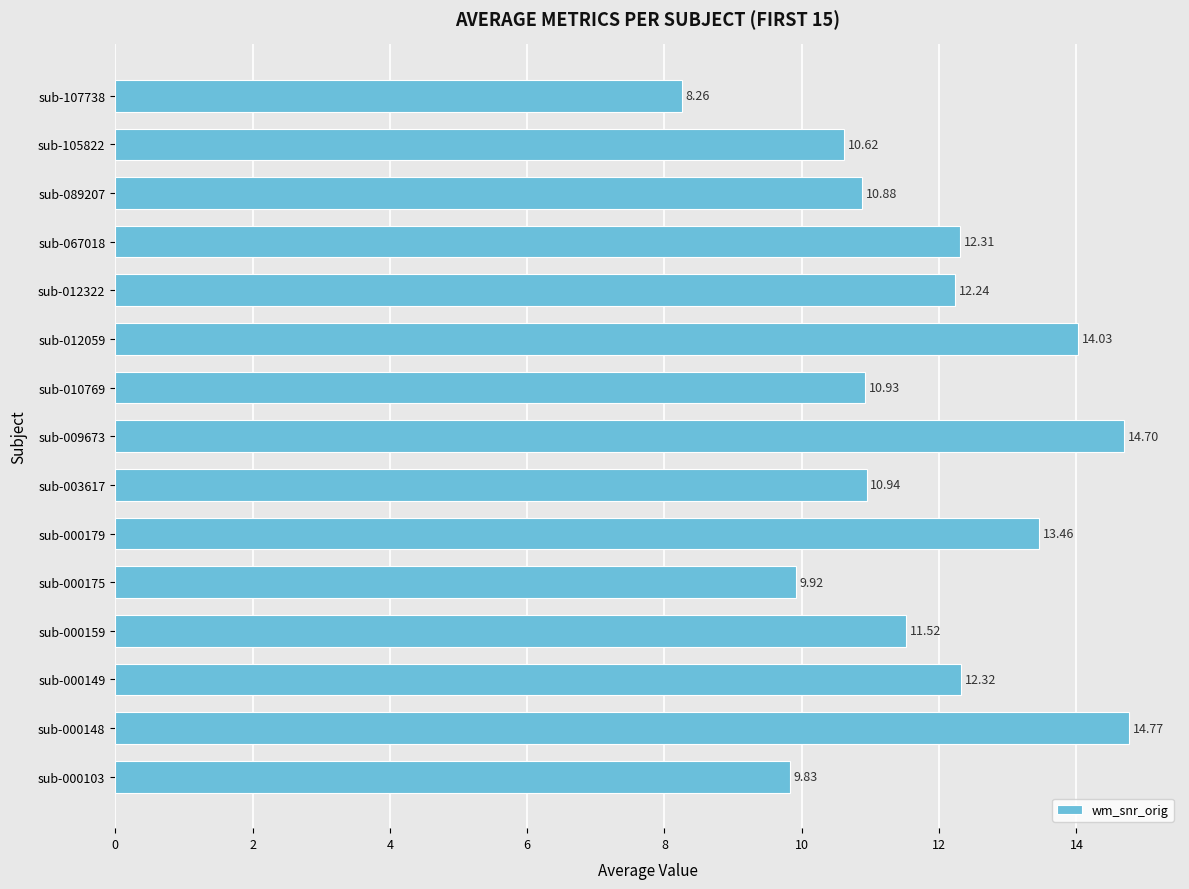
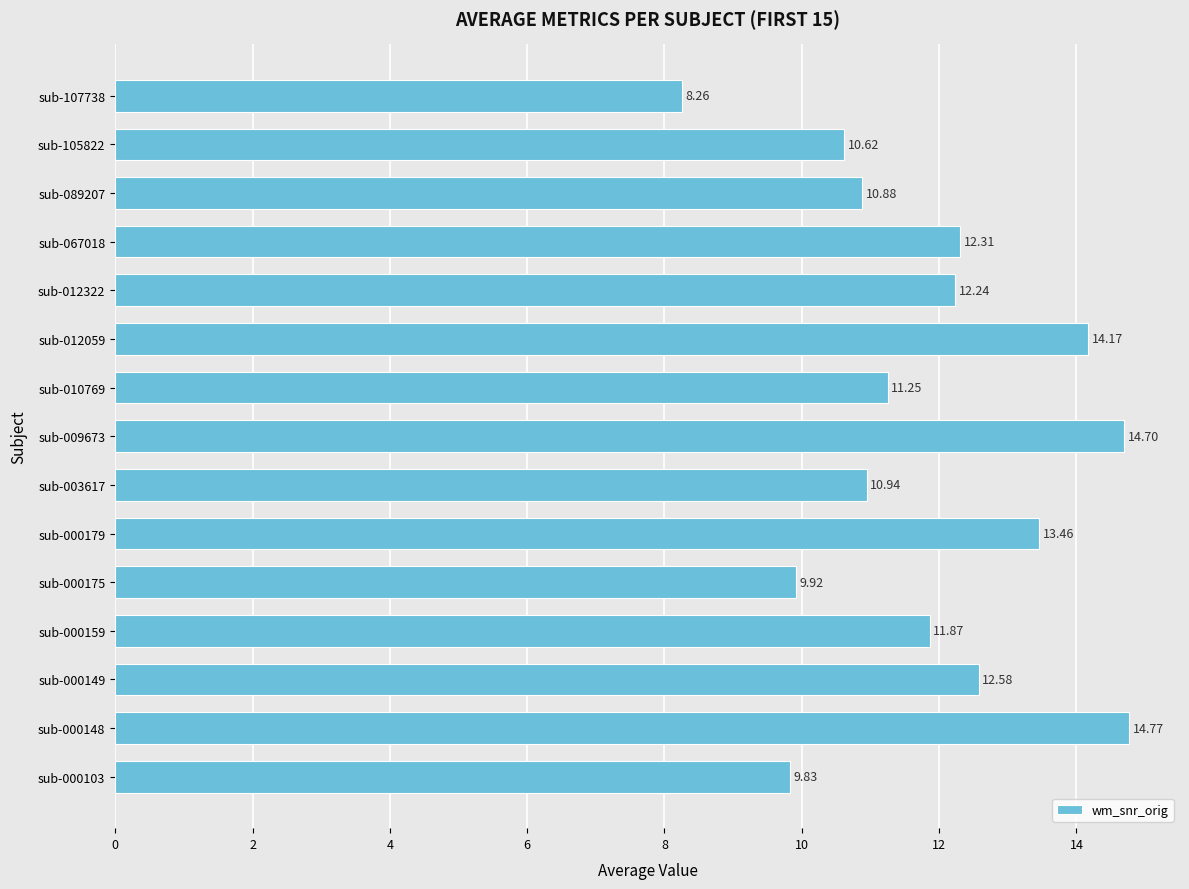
  {
    "sub-107738": 8.26,
    "sub-105822": 10.62,
    "sub-089207": 10.88,
    "sub-067018": 12.31,
    "sub-012322": 12.24,
-   "sub-012059": 14.03,
-   "sub-010769": 10.93,
+   "sub-012059": 14.17,
+   "sub-010769": 11.25,
    "sub-009673": 14.70,
    "sub-003617": 10.94,
    "sub-000179": 13.46,
    "sub-000175": 9.92,
-   "sub-000159": 11.52,
-   "sub-000149": 12.32,
+   "sub-000159": 11.87,
+   "sub-000149": 12.58,
    "sub-000148": 14.77,
    "sub-000103": 9.83
  }
